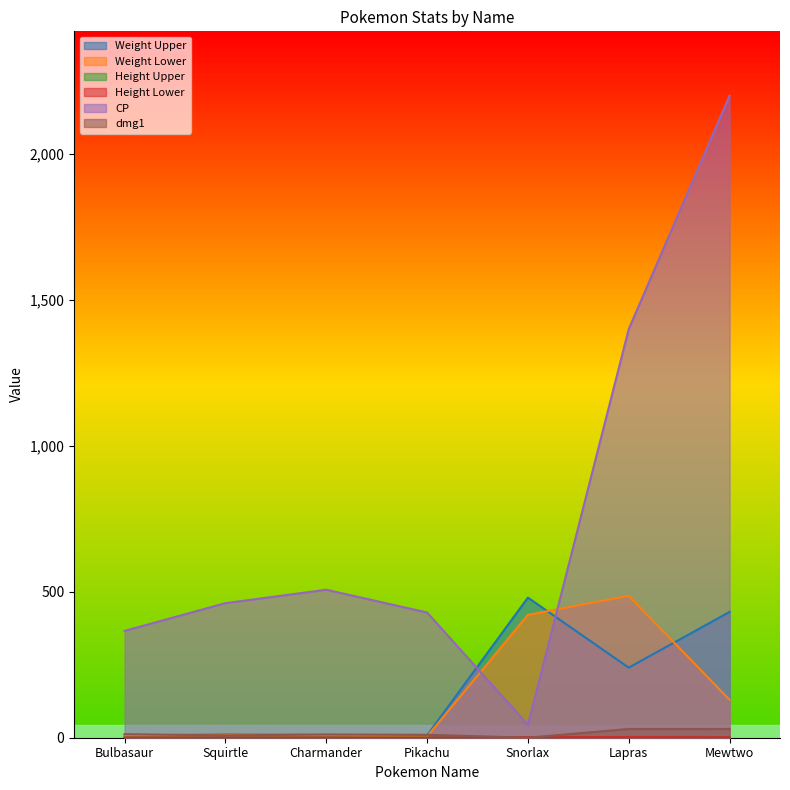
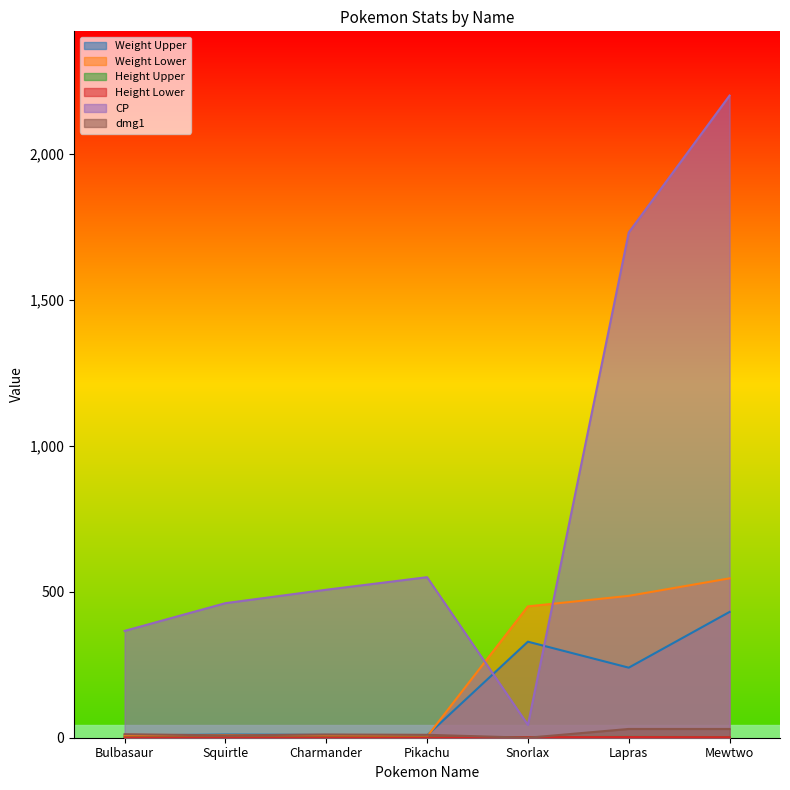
  {
    "Weight Upper": {
-     "Snorlax": "480",
+     "Snorlax": "330",
      "Lapras": "240",
      "Mewtwo": "430"
    },
    "Weight Lower": {
-     "Snorlax": "420",
+     "Snorlax": "450",
      "Lapras": "490",
-     "Mewtwo": "130"
+     "Mewtwo": "550"
    },
    "CP": {
      "Bulbasaur": "370",
      "Squirtle": "460",
      "Charmander": "510",
-     "Pikachu": "430",
-     "Lapras": "1,400",
+     "Pikachu": "550",
+     "Lapras": "1,730",
      "Mewtwo": "2,200"
    }
  }
